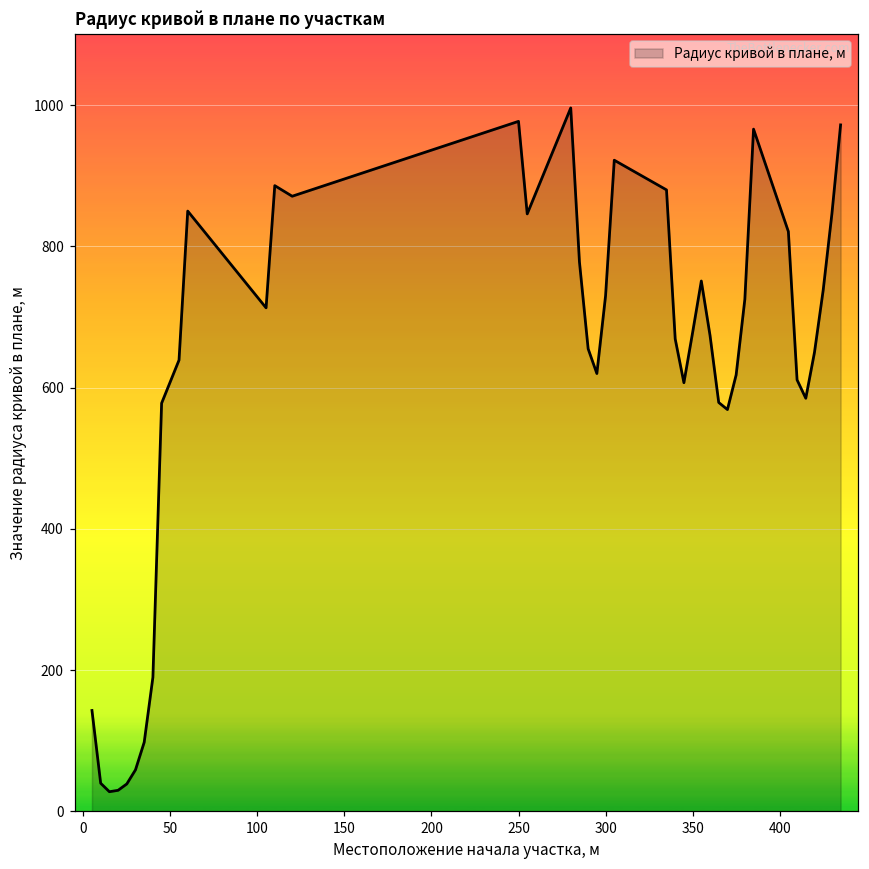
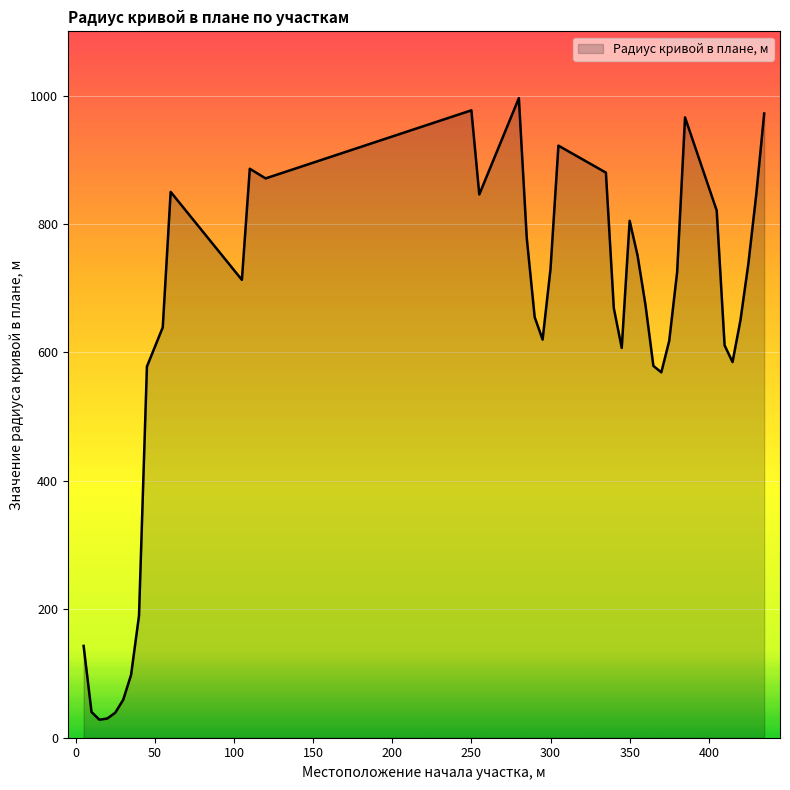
  {
    "250": 980,
    "300": 730,
-   "350": 680
+   "350": 810
  }
